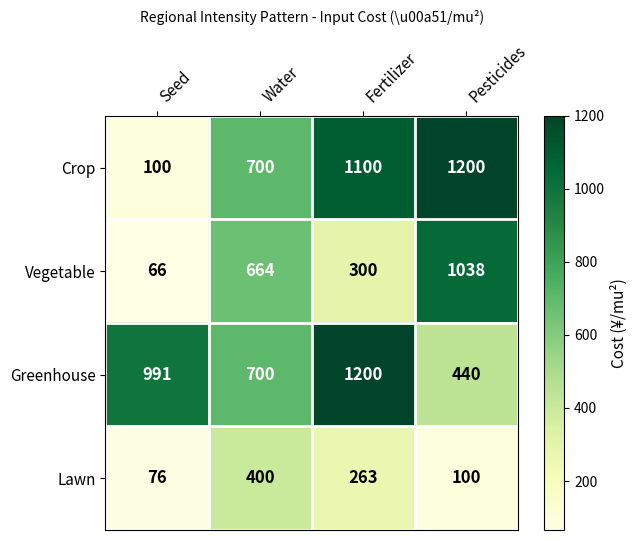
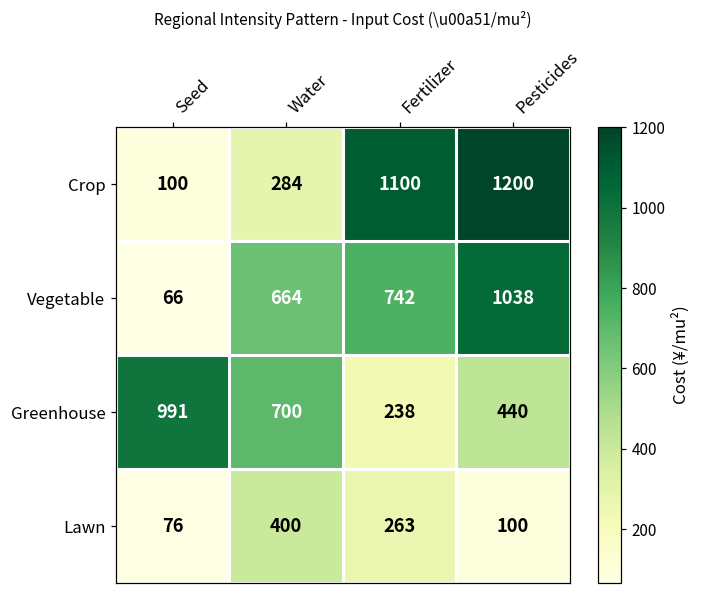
  {
    "Crop": {
      "Seed": 100,
-     "Water": 700,
+     "Water": 284,
      "Fertilizer": 1100,
      "Pesticides": 1200
    },
    "Vegetable": {
      "Seed": 66,
      "Water": 664,
-     "Fertilizer": 300,
+     "Fertilizer": 742,
      "Pesticides": 1038
    },
    "Greenhouse": {
      "Seed": 991,
      "Water": 700,
-     "Fertilizer": 1200,
+     "Fertilizer": 238,
      "Pesticides": 440
    },
    "Lawn": {
      "Seed": 76,
      "Water": 400,
      "Fertilizer": 263,
      "Pesticides": 100
    }
  }
